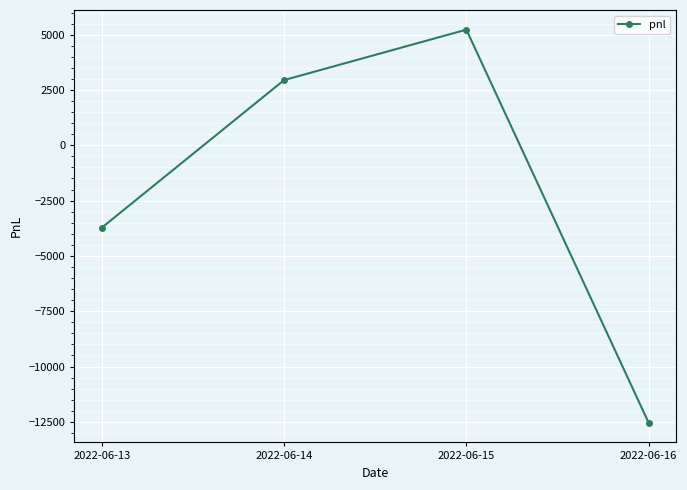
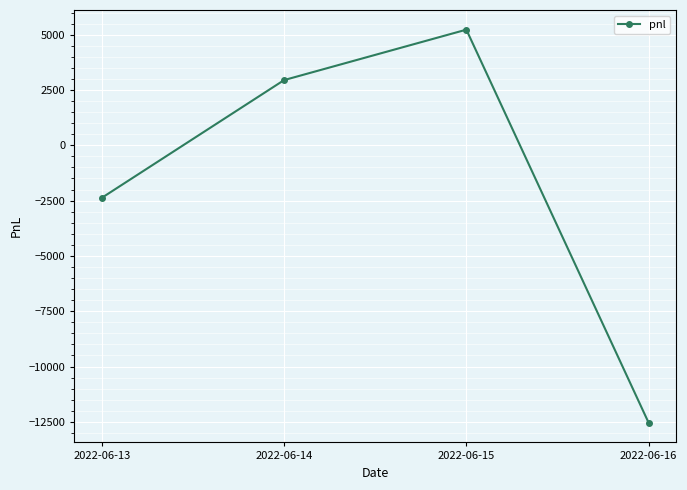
  {
-   "2022-06-13": -3700,
+   "2022-06-13": -2400,
    "2022-06-14": 2900,
    "2022-06-15": 5200,
    "2022-06-16": -12500
  }
